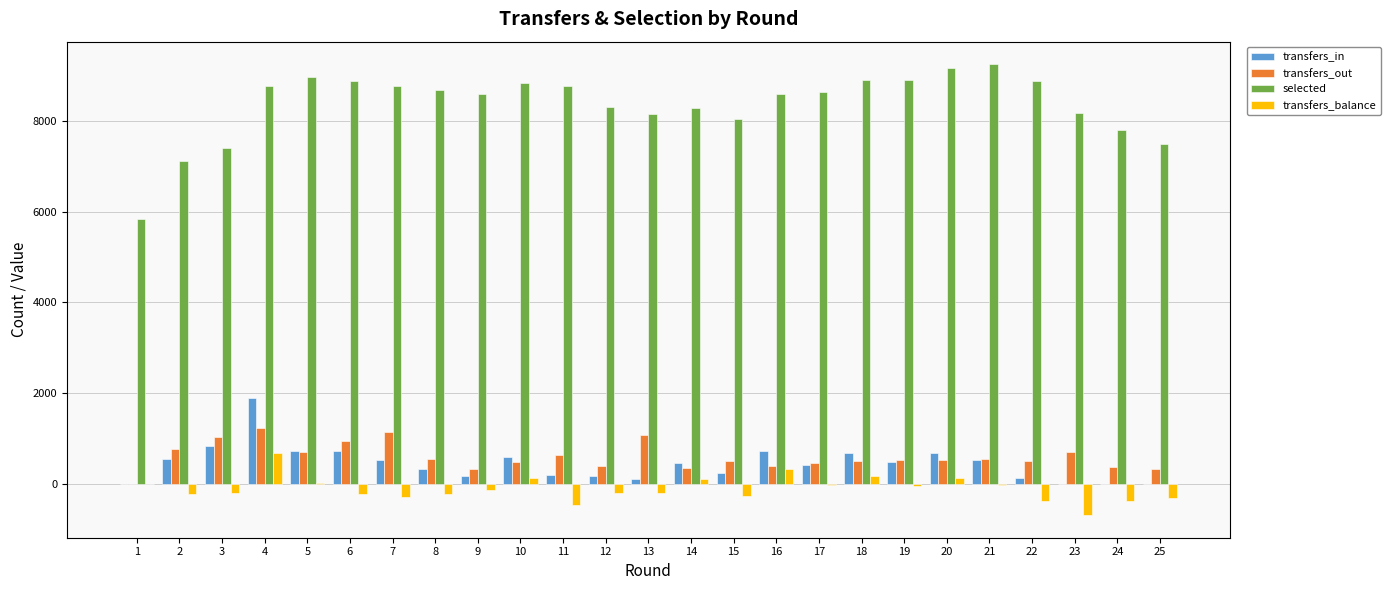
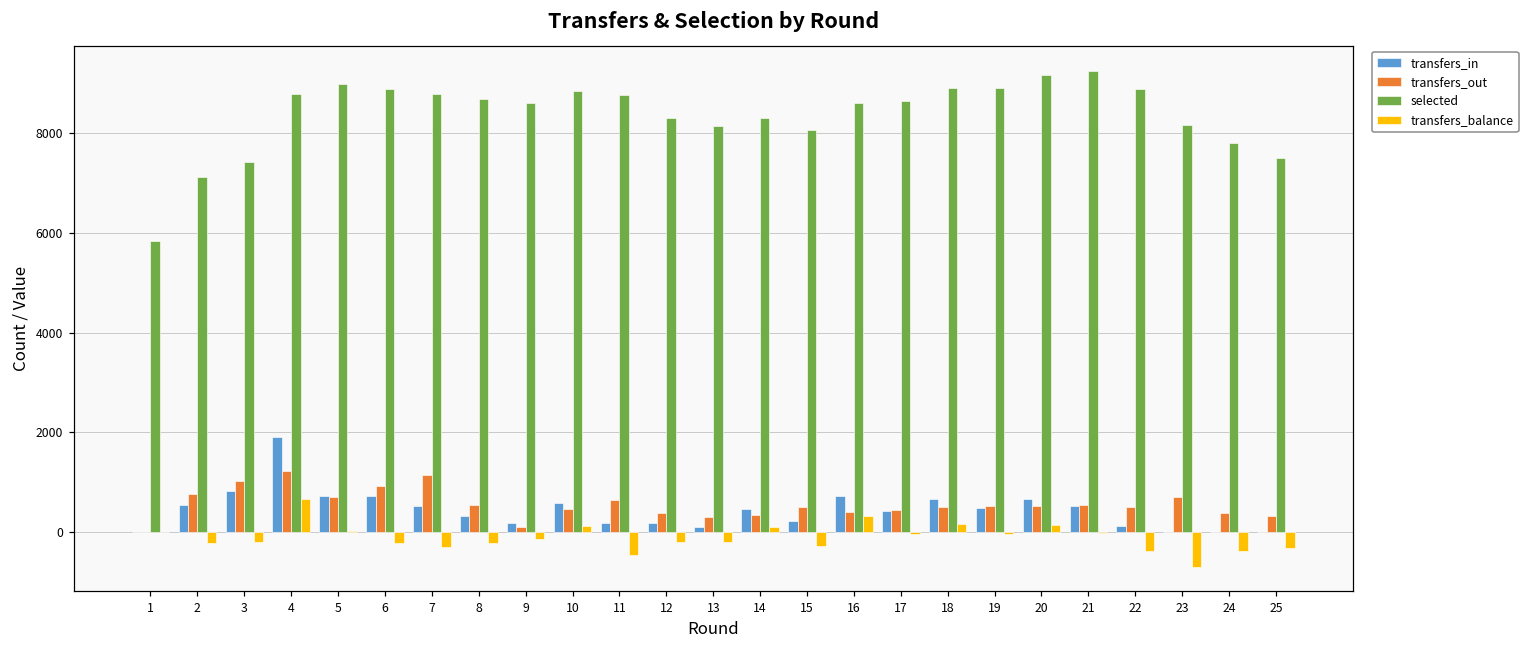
  {
    "transfers_in": {
      "1": 0,
      "2": 500,
      "3": 800,
      "4": 1900,
      "5": 700,
      "6": 700,
      "7": 500,
      "8": 300,
      "9": 200,
      "10": 600,
      "11": 200,
      "12": 200,
      "13": 100,
      "14": 500,
      "15": 200,
      "16": 700,
      "17": 400,
      "18": 700,
      "19": 500,
      "20": 700,
      "21": 500,
      "22": 100,
      "23": 0,
      "24": 0,
      "25": 0
    },
    "transfers_out": {
      "1": 0,
      "2": 800,
      "3": 1000,
      "4": 1200,
      "5": 700,
      "6": 900,
      "7": 1100,
      "8": 500,
-     "9": 300,
+     "9": 100,
      "10": 500,
      "11": 600,
      "12": 400,
-     "13": 1100,
+     "13": 300,
      "14": 300,
      "15": 500,
      "16": 400,
      "17": 400,
      "18": 500,
      "19": 500,
      "20": 500,
      "21": 500,
      "22": 500,
      "23": 700,
      "24": 400,
      "25": 300
    },
    "selected": {
      "1": 5800,
      "2": 7100,
      "3": 7400,
      "4": 8800,
      "5": 9000,
      "6": 8900,
      "7": 8800,
      "8": 8700,
      "9": 8600,
      "10": 8800,
      "11": 8800,
      "12": 8300,
      "13": 8100,
      "14": 8300,
      "15": 8100,
      "16": 8600,
      "17": 8600,
      "18": 8900,
      "19": 8900,
      "20": 9200,
      "21": 9300,
      "22": 8900,
      "23": 8200,
      "24": 7800,
      "25": 7500
    },
    "transfers_balance": {
      "1": 0,
      "2": -200,
      "3": -200,
      "4": 700,
      "6": -200,
      "7": -300,
      "8": -200,
      "9": -100,
      "10": 100,
      "11": -500,
      "12": -200,
      "13": -200,
      "14": 100,
      "15": -300,
      "16": 300,
      "18": 200,
      "20": 100,
      "22": -400,
      "23": -700,
      "24": -400,
      "25": -300
    }
  }
